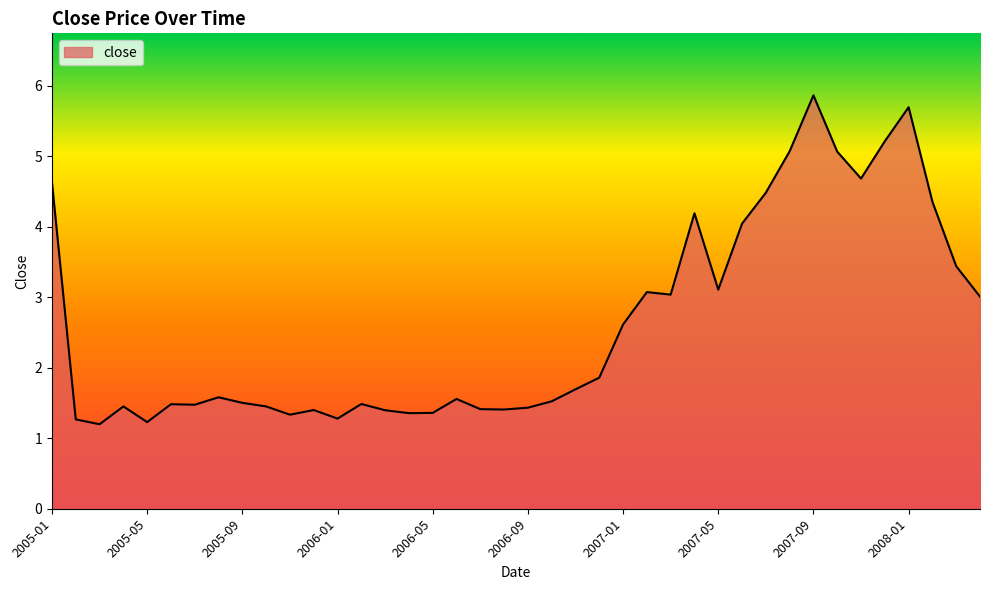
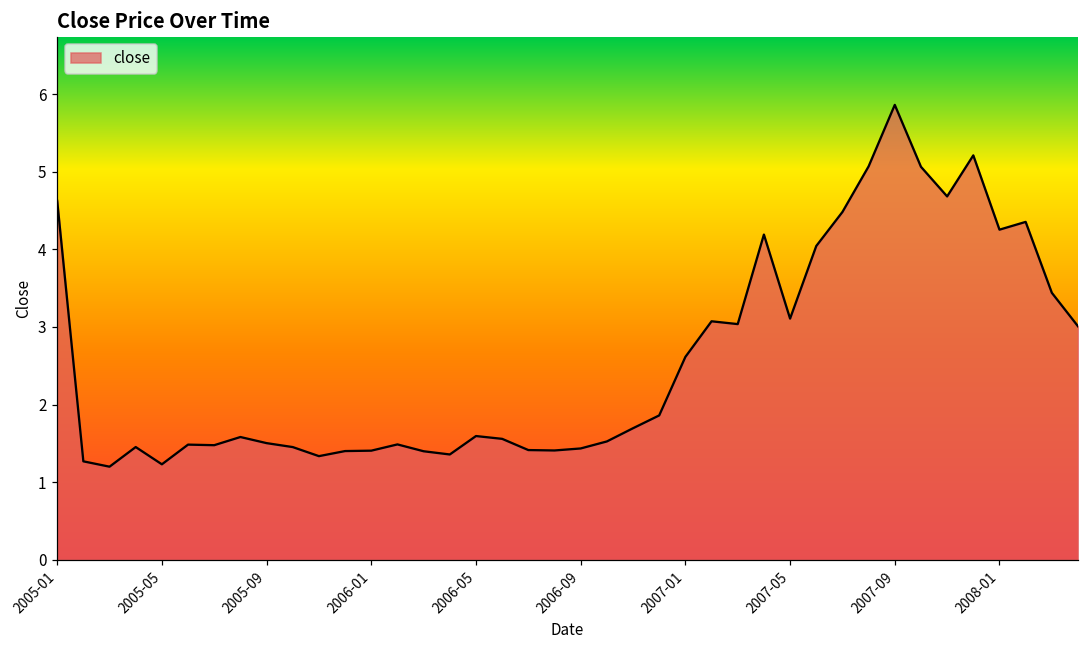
  {
    "2005-01": 4.6,
    "2005-05": 1.2,
    "2005-09": 1.5,
-   "2006-01": 1.3,
-   "2006-05": 1.4,
+   "2006-01": 1.4,
+   "2006-05": 1.6,
    "2006-09": 1.4,
    "2007-01": 2.6,
    "2007-05": 3.1,
    "2007-09": 5.9,
-   "2008-01": 5.7
+   "2008-01": 4.3
  }
